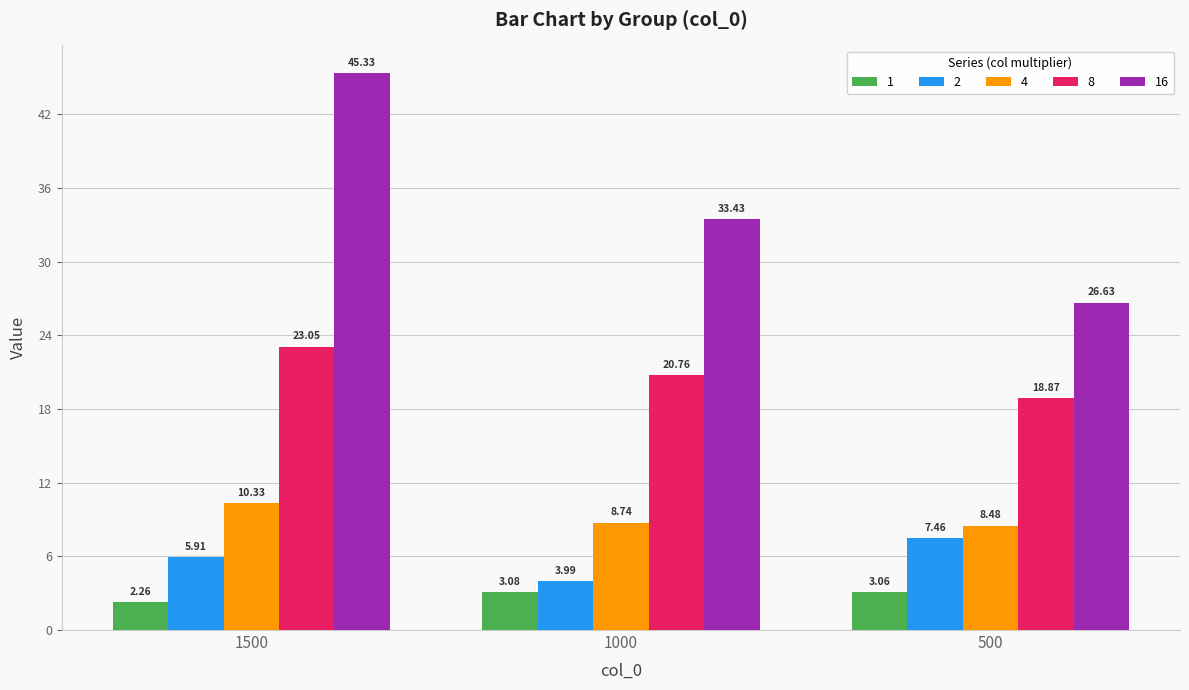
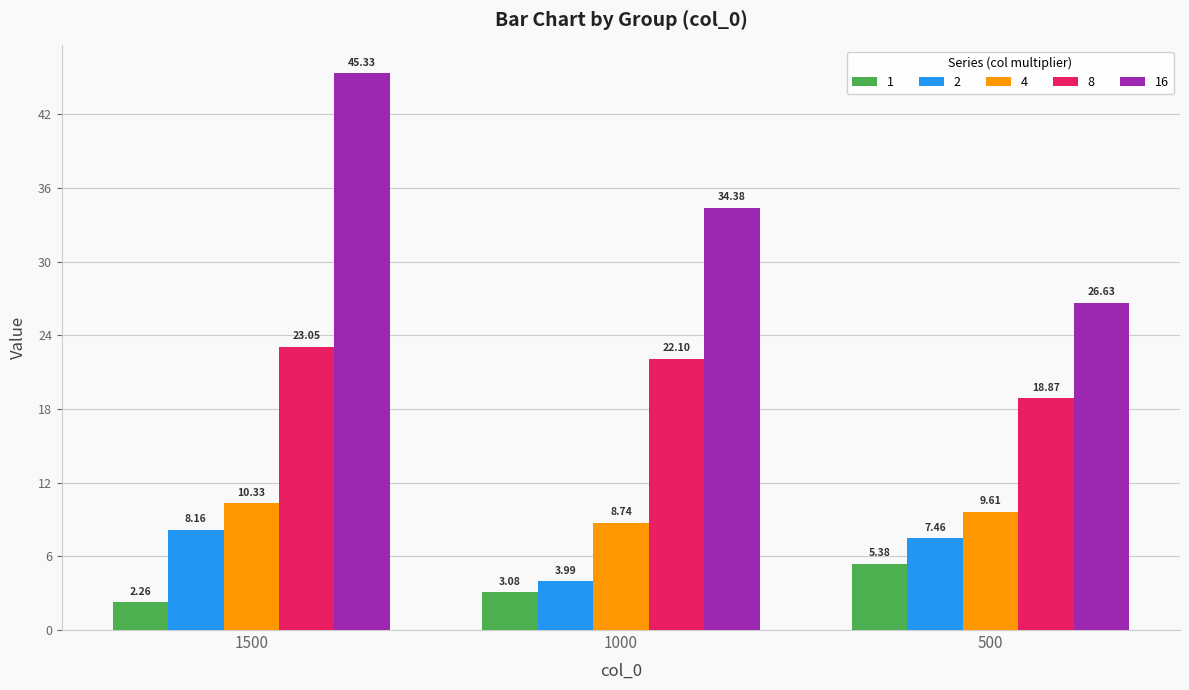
  {
    "1": {
      "1500": 2.26,
      "1000": 3.08,
-     "500": 3.06
+     "500": 5.38
    },
    "2": {
-     "1500": 5.91,
+     "1500": 8.16,
      "1000": 3.99,
      "500": 7.46
    },
    "4": {
      "1500": 10.33,
      "1000": 8.74,
-     "500": 8.48
+     "500": 9.61
    },
    "8": {
      "1500": 23.05,
-     "1000": 20.76,
+     "1000": 22.10,
      "500": 18.87
    },
    "16": {
      "1500": 45.33,
-     "1000": 33.43,
+     "1000": 34.38,
      "500": 26.63
    }
  }
